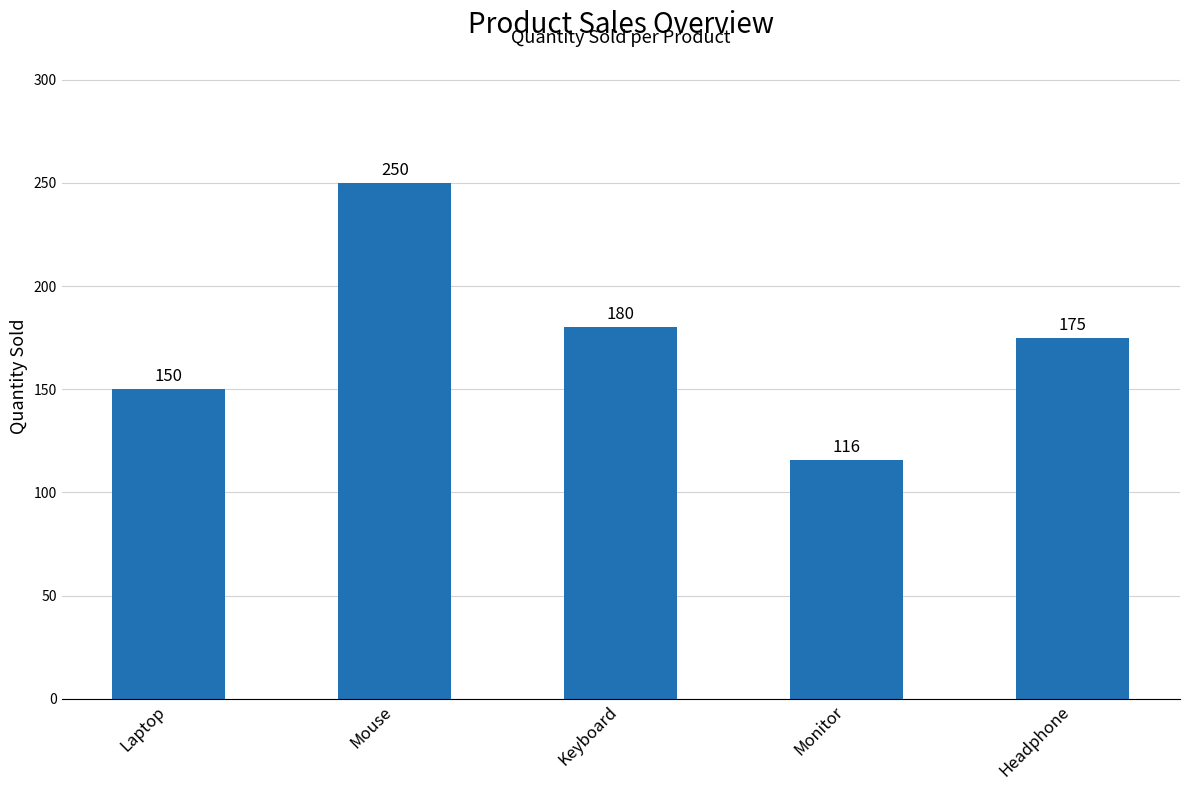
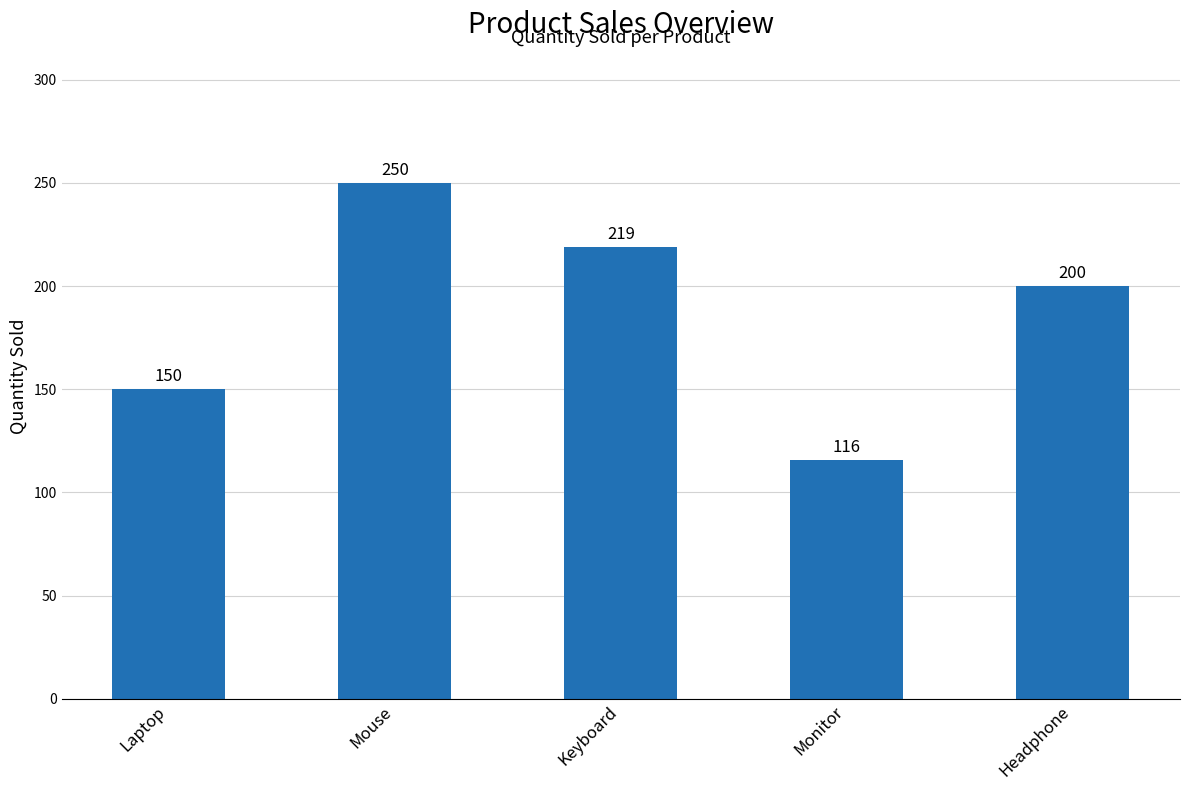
  {
    "Laptop": 150,
    "Mouse": 250,
-   "Keyboard": 180,
+   "Keyboard": 219,
    "Monitor": 116,
-   "Headphone": 175
+   "Headphone": 200
  }
